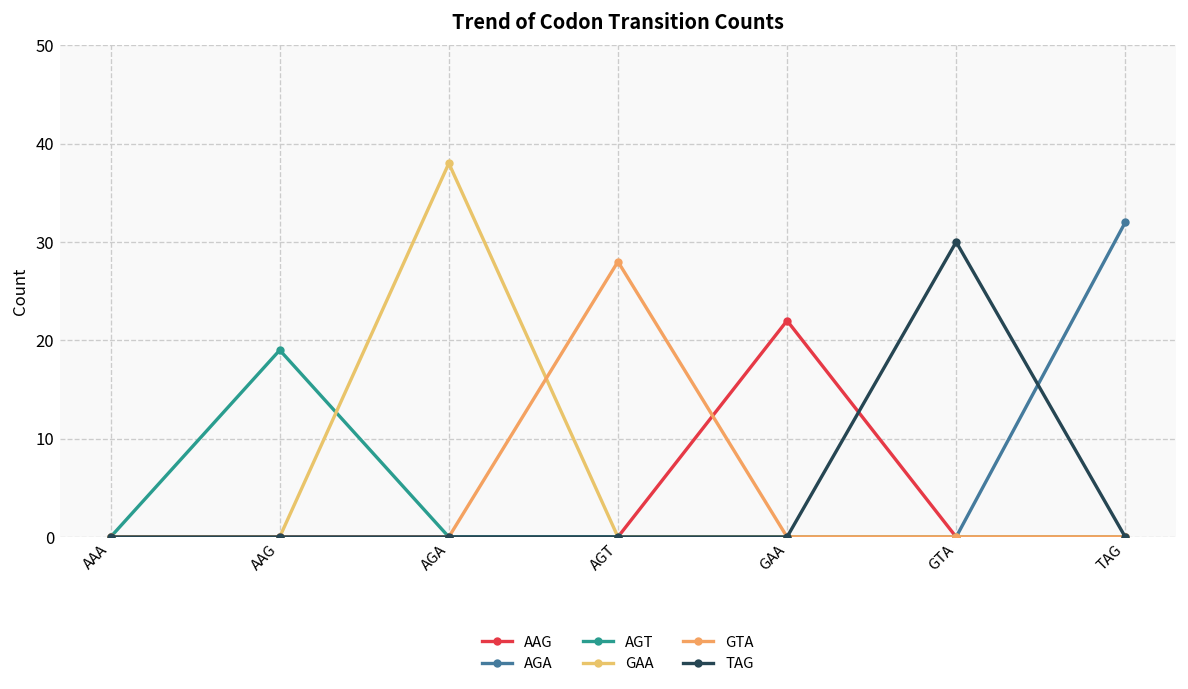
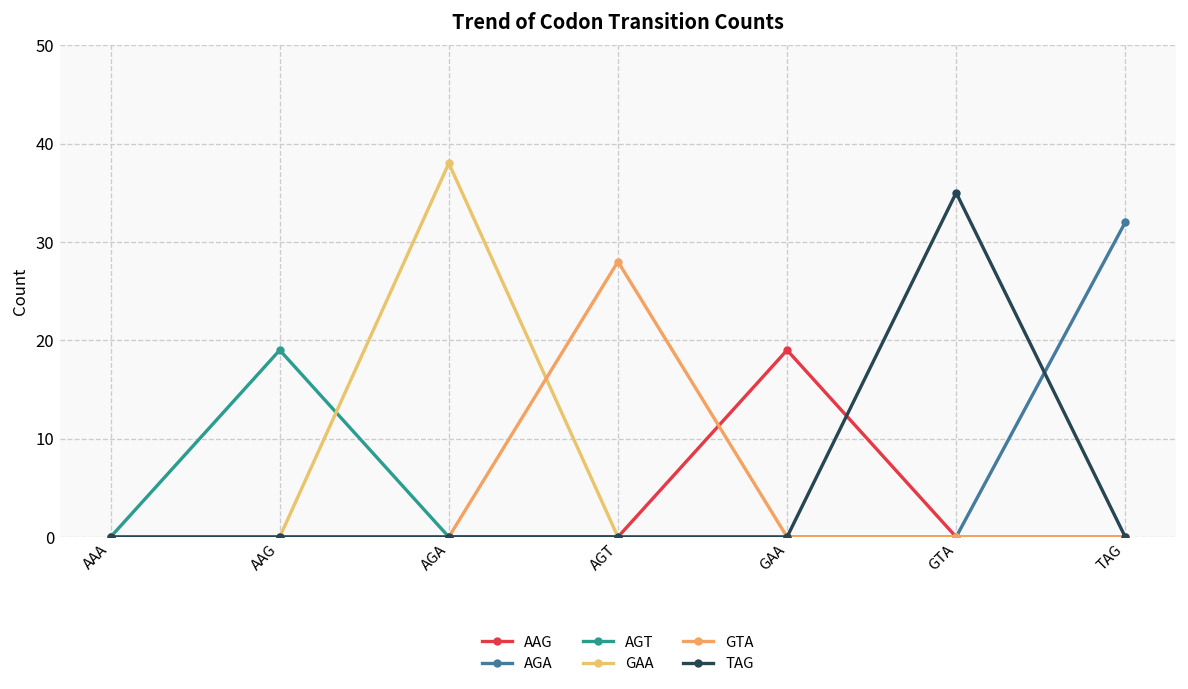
  {
    "AAG": {
-     "GAA": 22
+     "GAA": 19
    },
    "TAG": {
-     "GTA": 30
+     "GTA": 35
    }
  }
